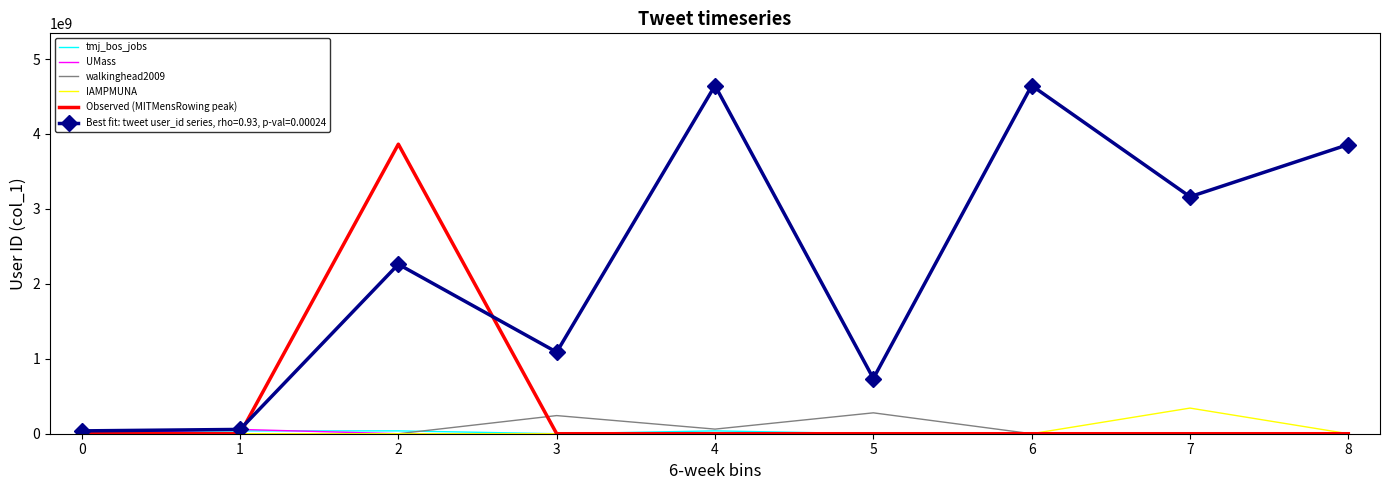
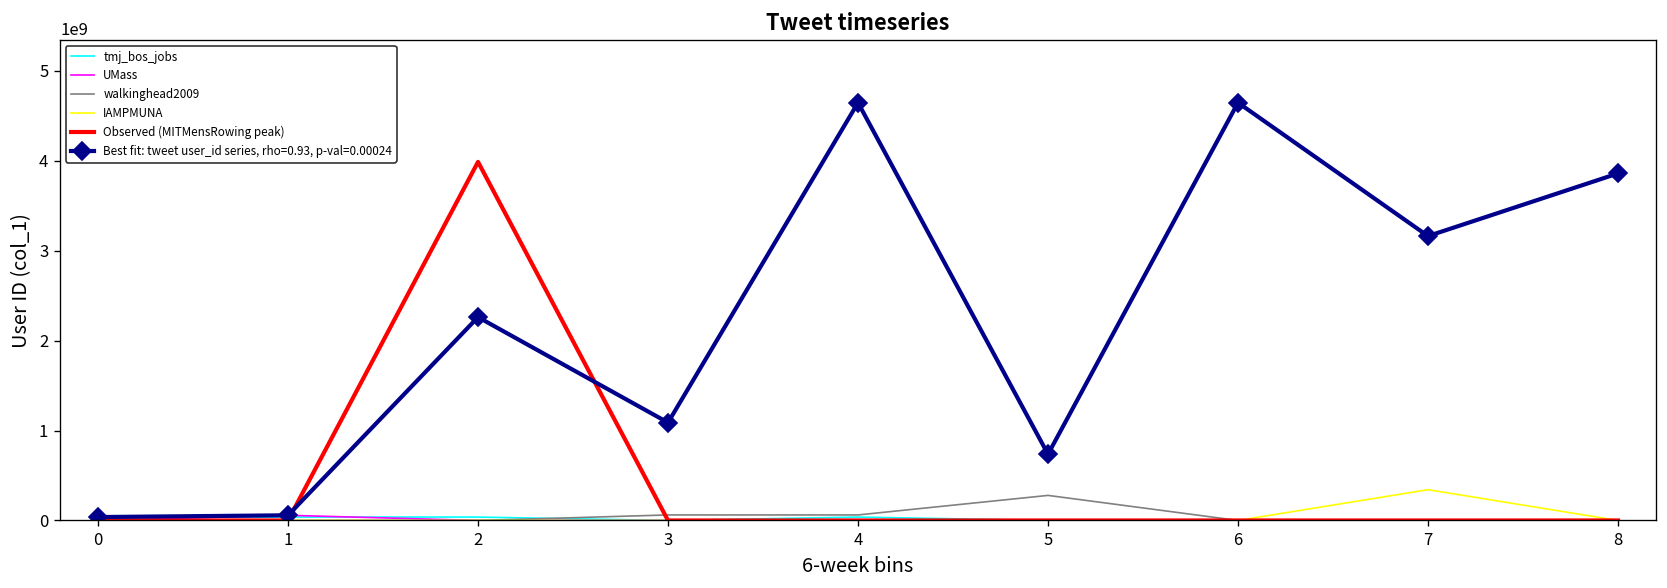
  {
    "tmj_bos_jobs": {
      "2": 0
    },
    "walkinghead2009": {
-     "3": 200000000,
+     "3": 100000000,
      "5": 300000000
    },
    "IAMPMUNA": {
      "7": 300000000
    },
    "Observed (MITMensRowing peak)": {
-     "2": 3900000000
+     "2": 4000000000
    },
    "Best fit: tweet user_id series, rho=0.93, p-val=0.00024": {
      "2": 2300000000,
      "3": 1100000000,
      "4": 4600000000,
      "5": 700000000,
      "6": 4600000000,
      "7": 3200000000,
      "8": 3900000000
    }
  }
